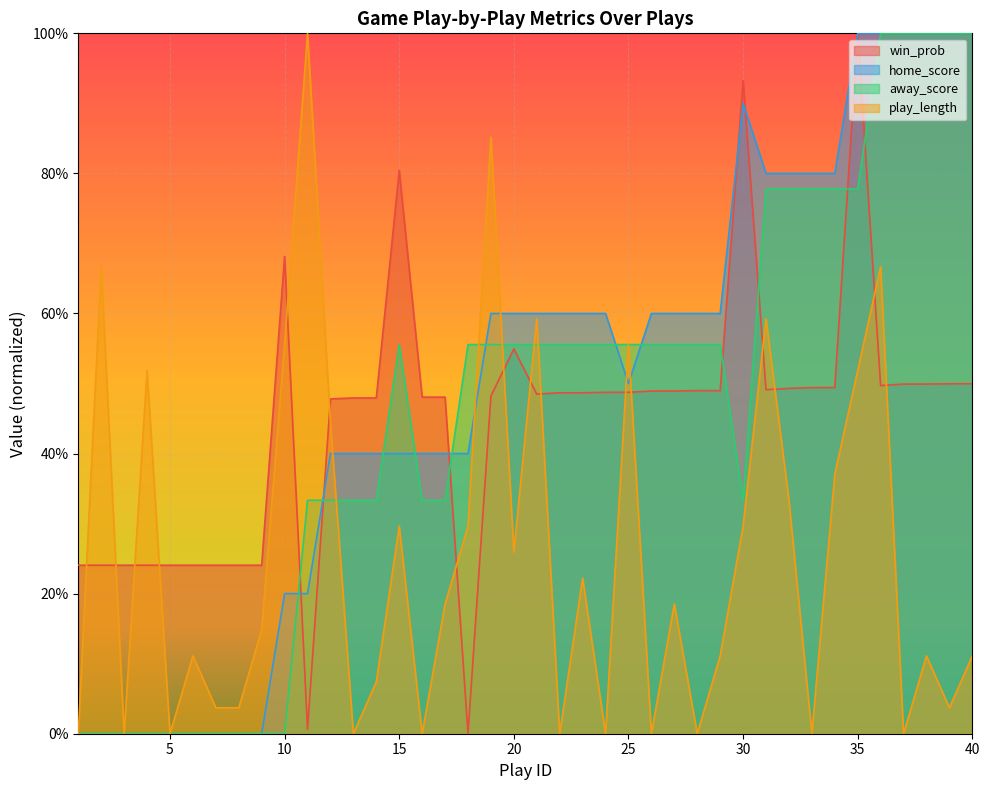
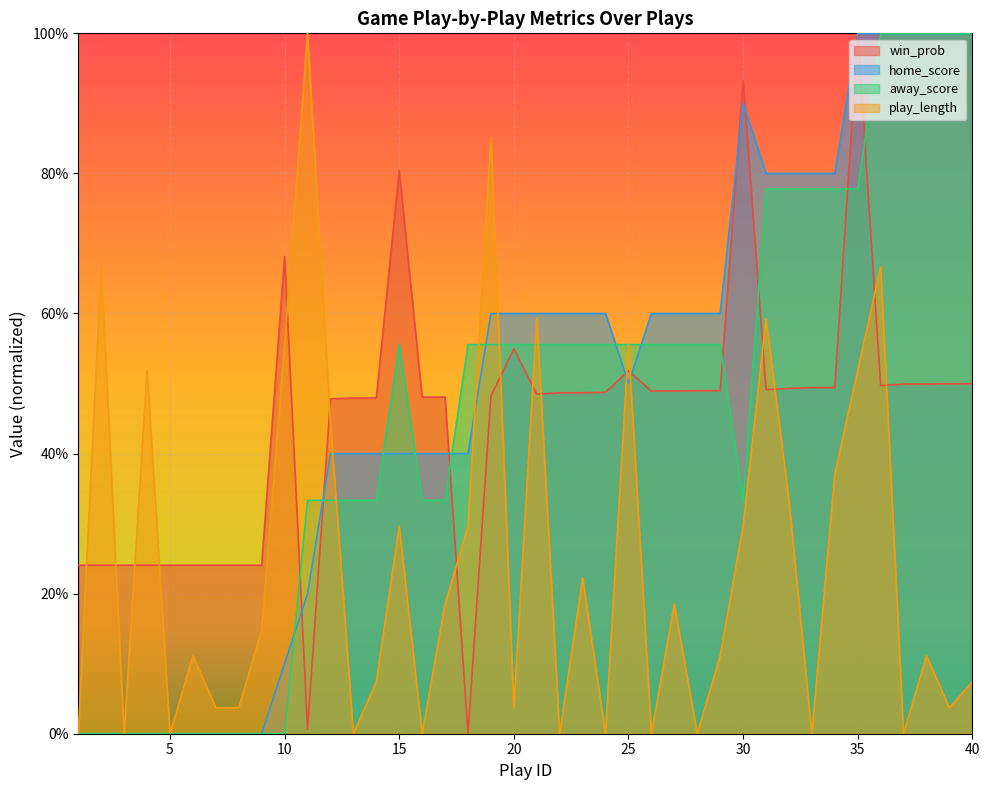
  {
    "win_prob": {
      "5": "24%",
      "10": "68%",
      "15": "80%",
      "20": "55%",
-     "25": "49%",
+     "25": "52%",
      "30": "93%",
      "40": "50%"
    },
    "home_score": {
-     "10": "20%",
+     "10": "10%",
      "15": "40%",
      "20": "60%",
      "25": "50%",
      "30": "90%"
    },
    "away_score": {
      "10": "0%",
      "15": "56%",
      "20": "56%",
      "30": "33%",
      "35": "78%"
    },
    "play_length": {
      "10": "56%",
      "15": "30%",
-     "20": "26%",
+     "20": "4%",
      "30": "30%",
      "35": "52%",
-     "40": "11%"
+     "40": "7%"
    }
  }
